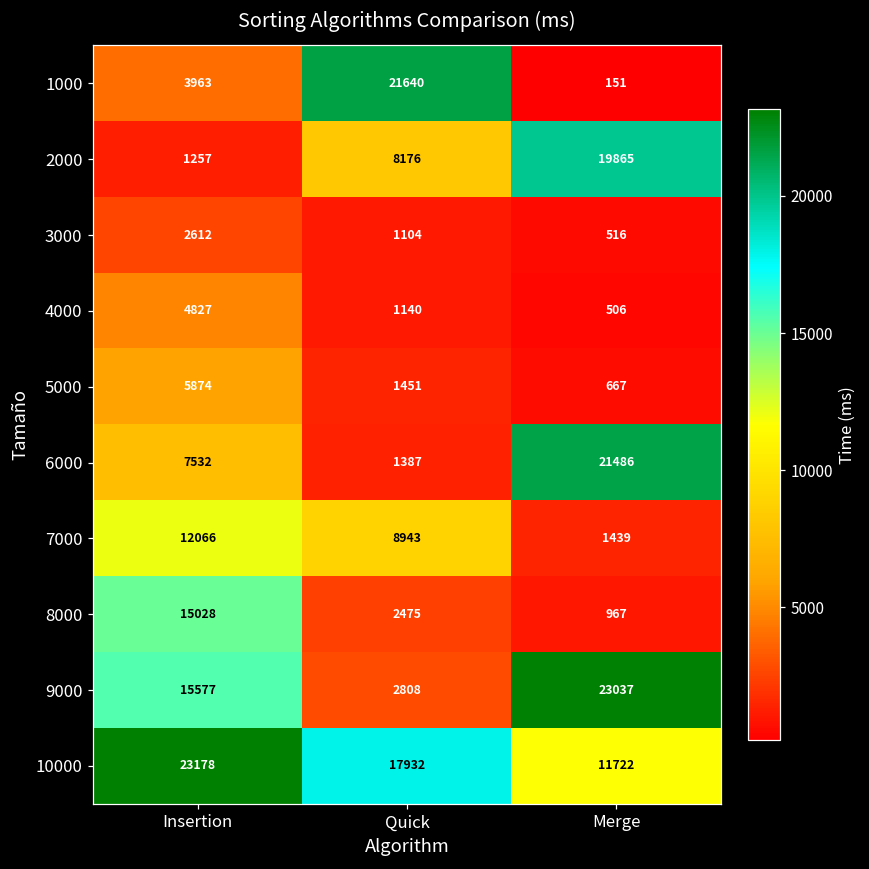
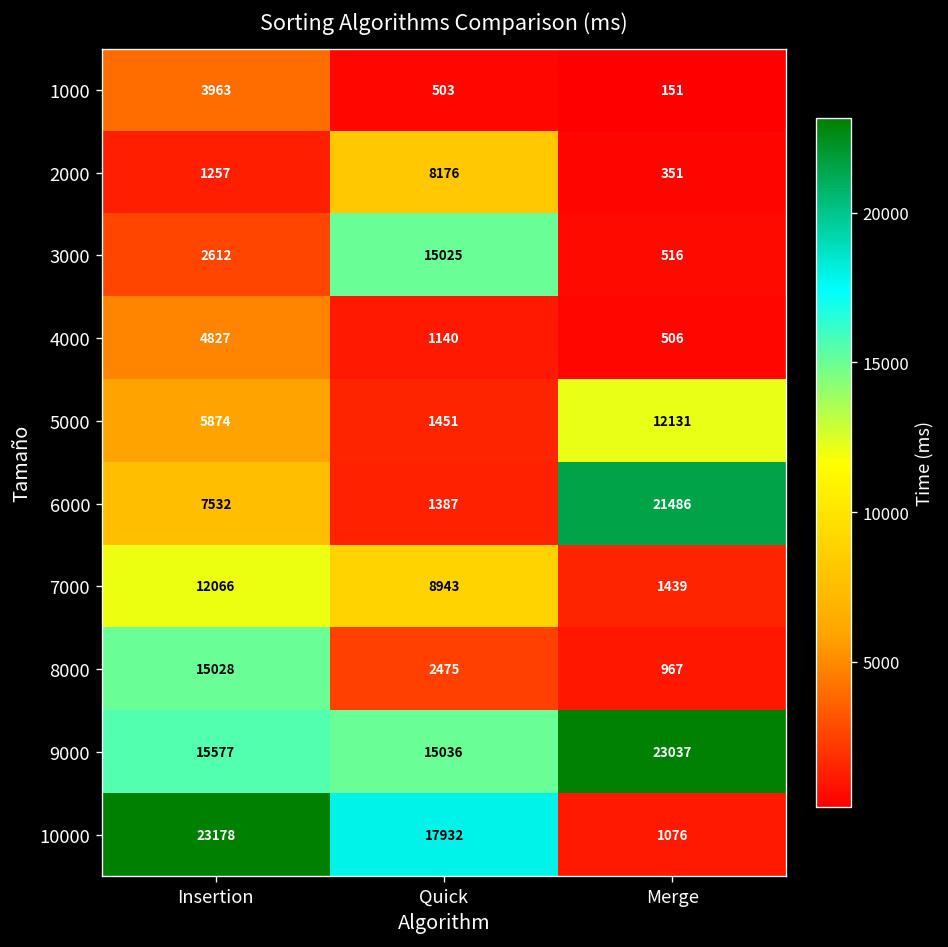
  {
    "1000": {
      "Insertion": 3963,
-     "Quick": 21640,
+     "Quick": 503,
      "Merge": 151
    },
    "2000": {
      "Insertion": 1257,
      "Quick": 8176,
-     "Merge": 19865
+     "Merge": 351
    },
    "3000": {
      "Insertion": 2612,
-     "Quick": 1104,
+     "Quick": 15025,
      "Merge": 516
    },
    "4000": {
      "Insertion": 4827,
      "Quick": 1140,
      "Merge": 506
    },
    "5000": {
      "Insertion": 5874,
      "Quick": 1451,
-     "Merge": 667
+     "Merge": 12131
    },
    "6000": {
      "Insertion": 7532,
      "Quick": 1387,
      "Merge": 21486
    },
    "7000": {
      "Insertion": 12066,
      "Quick": 8943,
      "Merge": 1439
    },
    "8000": {
      "Insertion": 15028,
      "Quick": 2475,
      "Merge": 967
    },
    "9000": {
      "Insertion": 15577,
-     "Quick": 2808,
+     "Quick": 15036,
      "Merge": 23037
    },
    "10000": {
      "Insertion": 23178,
      "Quick": 17932,
-     "Merge": 11722
+     "Merge": 1076
    }
  }
